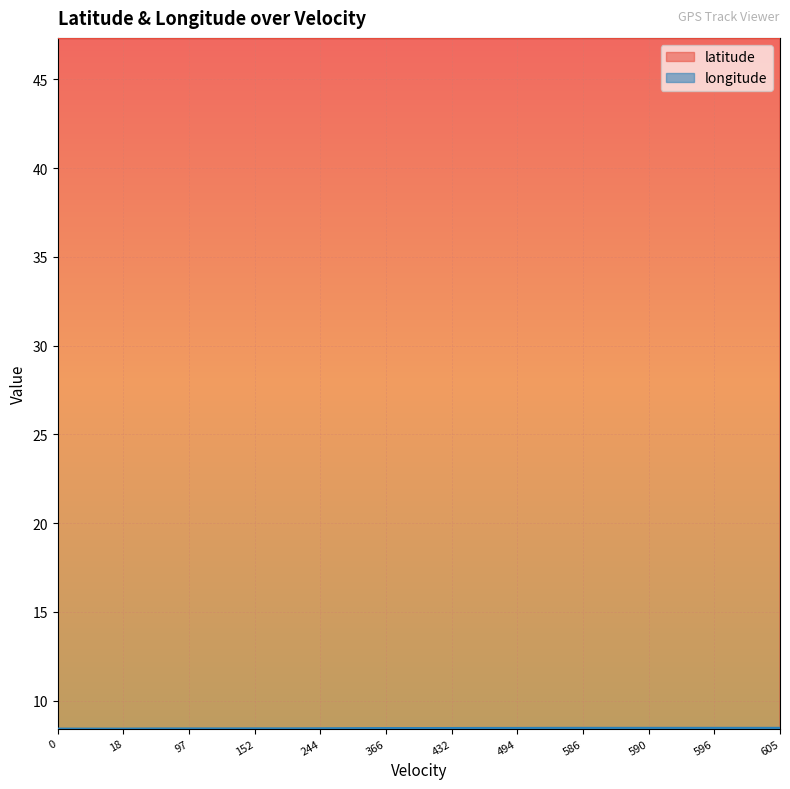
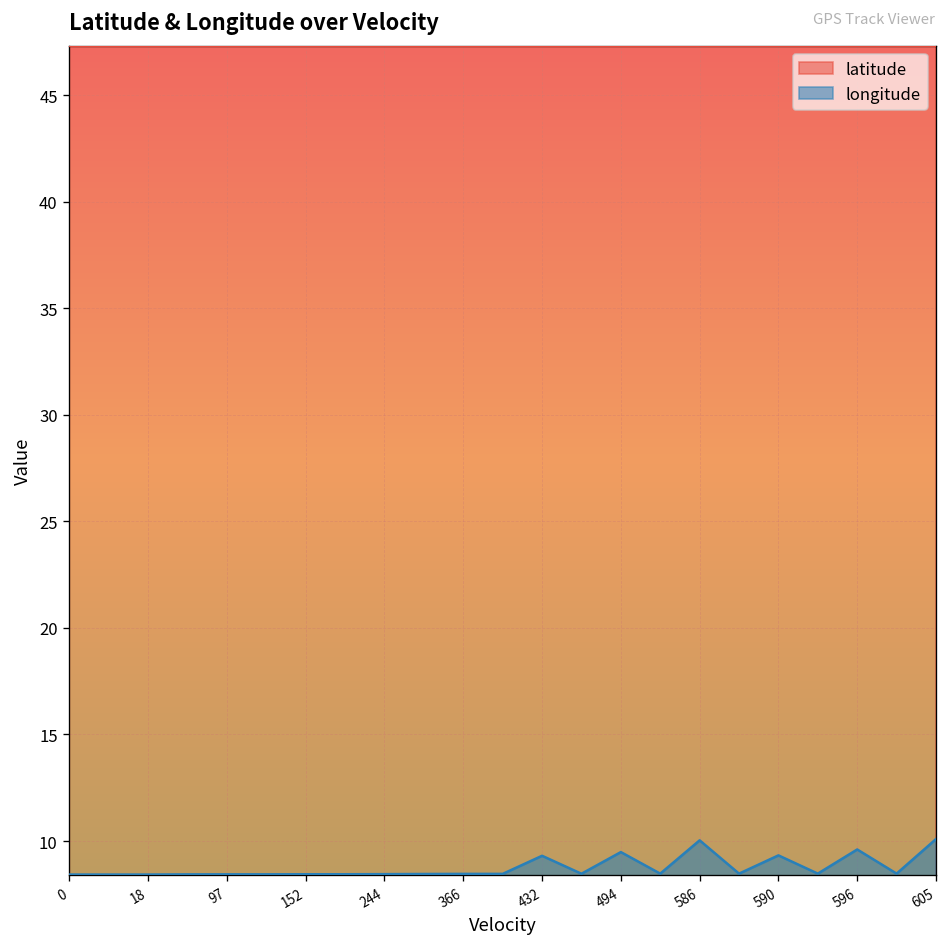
  {
    "latitude": {
      "0": 47.3,
      "18": 47.3,
      "97": 47.3,
      "152": 47.3,
      "244": 47.3,
      "366": 47.3,
      "432": 47.3,
      "494": 47.3,
      "586": 47.3,
      "590": 47.3,
      "596": 47.3,
      "605": 47.3
    },
    "longitude": {
      "0": 8.4,
      "18": 8.4,
      "97": 8.4,
      "152": 8.4,
      "244": 8.4,
      "366": 8.5,
-     "432": 8.5,
-     "494": 8.5,
-     "586": 8.5,
-     "590": 8.5,
-     "596": 8.5,
-     "605": 8.5
+     "432": 9.3,
+     "494": 9.5,
+     "586": 10.0,
+     "590": 9.3,
+     "596": 9.6,
+     "605": 10.1
    }
  }
